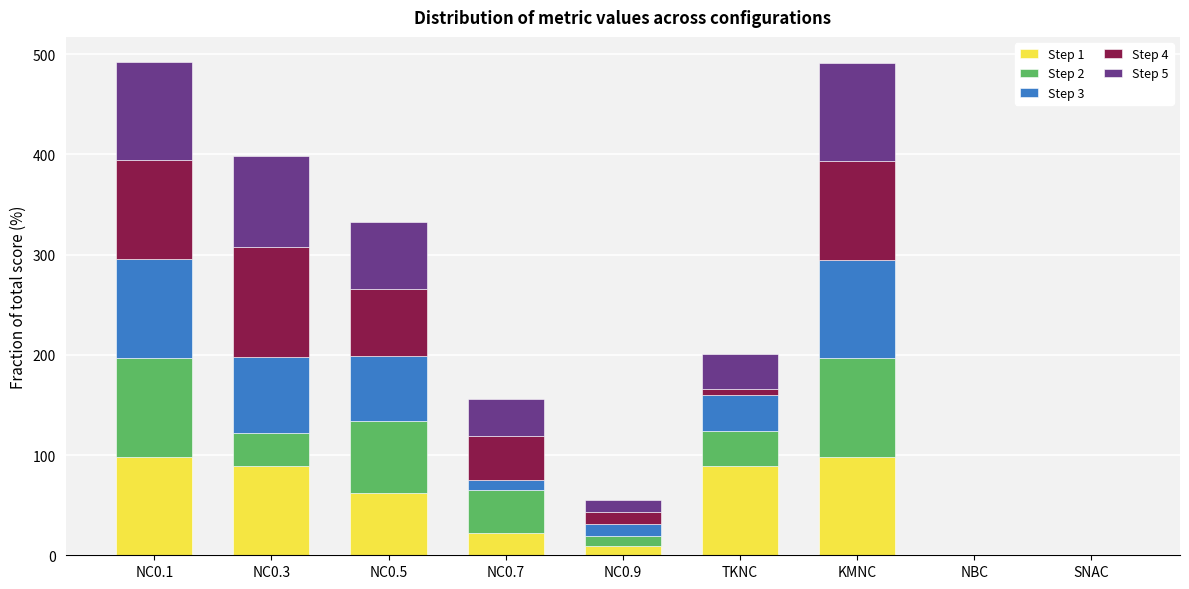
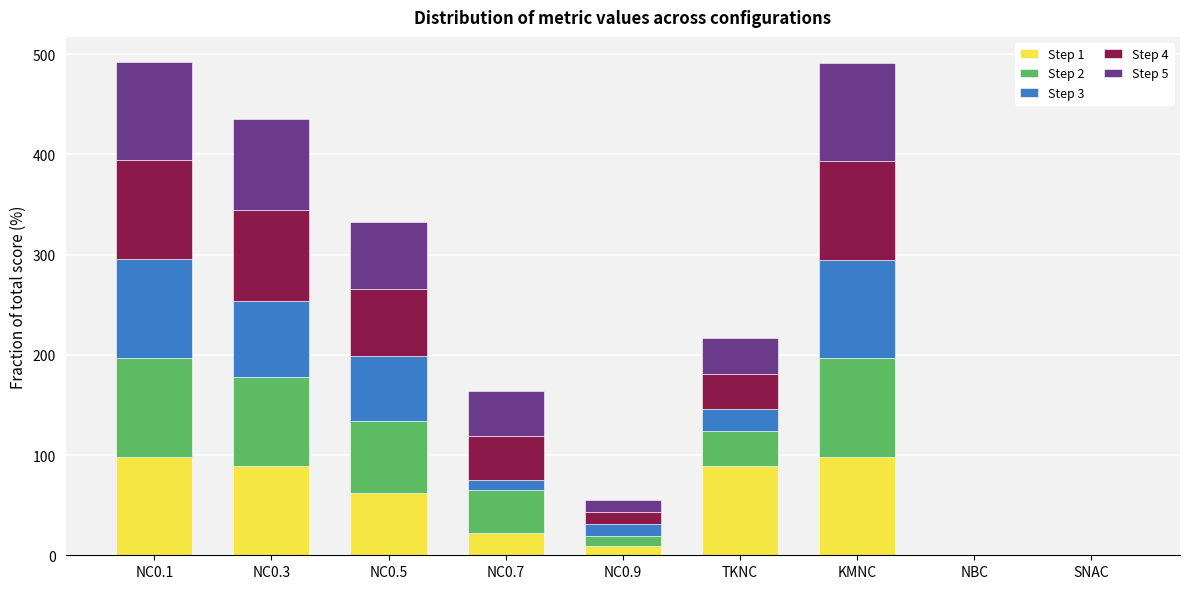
  {
    "Step 1": {
      "NC0.1": 98,
      "NC0.3": 89,
      "NC0.5": 62,
      "NC0.7": 22,
      "NC0.9": 9,
      "TKNC": 89,
      "KMNC": 98
    },
    "Step 2": {
      "NC0.1": 99,
-     "NC0.3": 33,
+     "NC0.3": 89,
      "NC0.5": 72,
      "NC0.7": 43,
      "NC0.9": 11,
      "TKNC": 35,
      "KMNC": 98
    },
    "Step 3": {
      "NC0.1": 99,
      "NC0.3": 76,
      "NC0.5": 65,
      "NC0.7": 10,
      "NC0.9": 11,
-     "TKNC": 36,
+     "TKNC": 22,
      "KMNC": 98
    },
    "Step 4": {
      "NC0.1": 99,
-     "NC0.3": 110,
+     "NC0.3": 90,
      "NC0.5": 66,
      "NC0.7": 44,
      "NC0.9": 12,
-     "TKNC": 6,
+     "TKNC": 35,
      "KMNC": 98
    },
    "Step 5": {
      "NC0.1": 99,
      "NC0.3": 91,
      "NC0.5": 67,
-     "NC0.7": 36,
+     "NC0.7": 45,
      "NC0.9": 12,
      "TKNC": 35,
      "KMNC": 98
    }
  }
